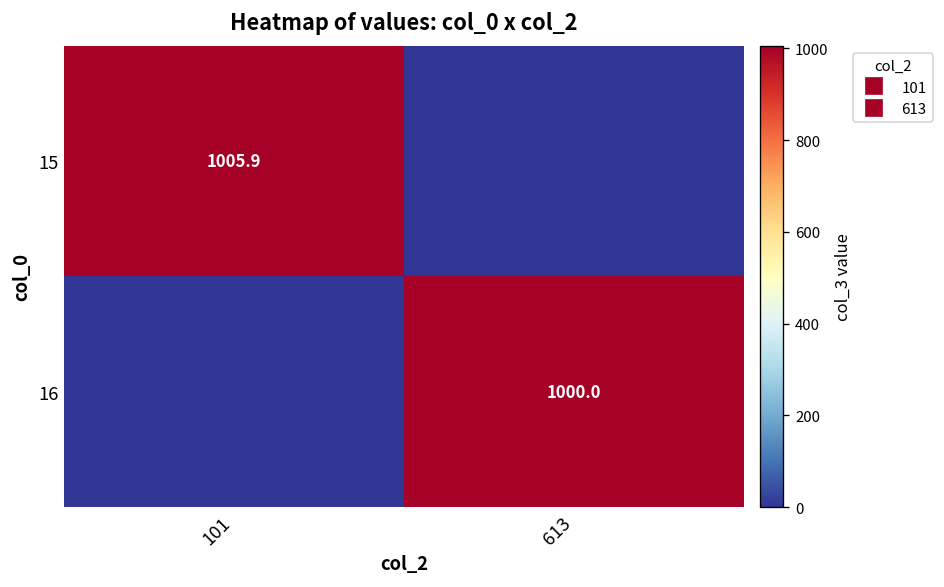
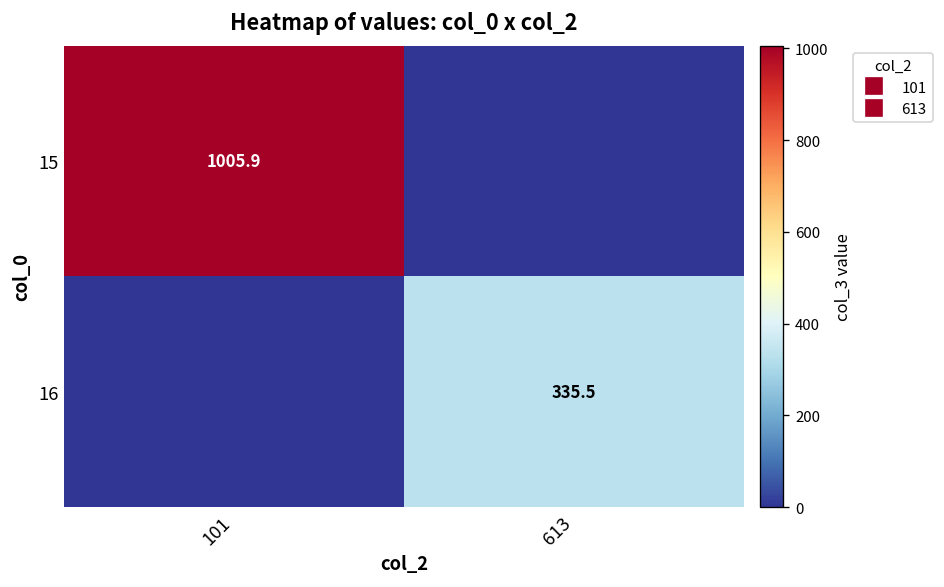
  {
    "15": {
      "101": 1005.9
    },
    "16": {
-     "613": 1000.0
+     "613": 335.5
    }
  }
